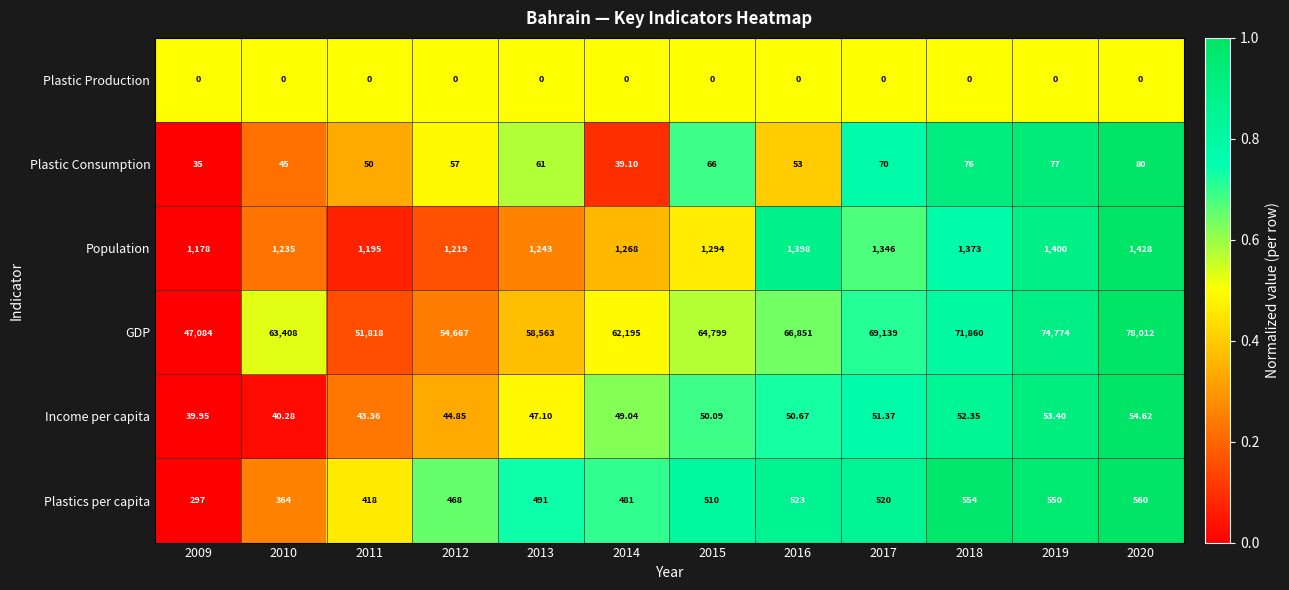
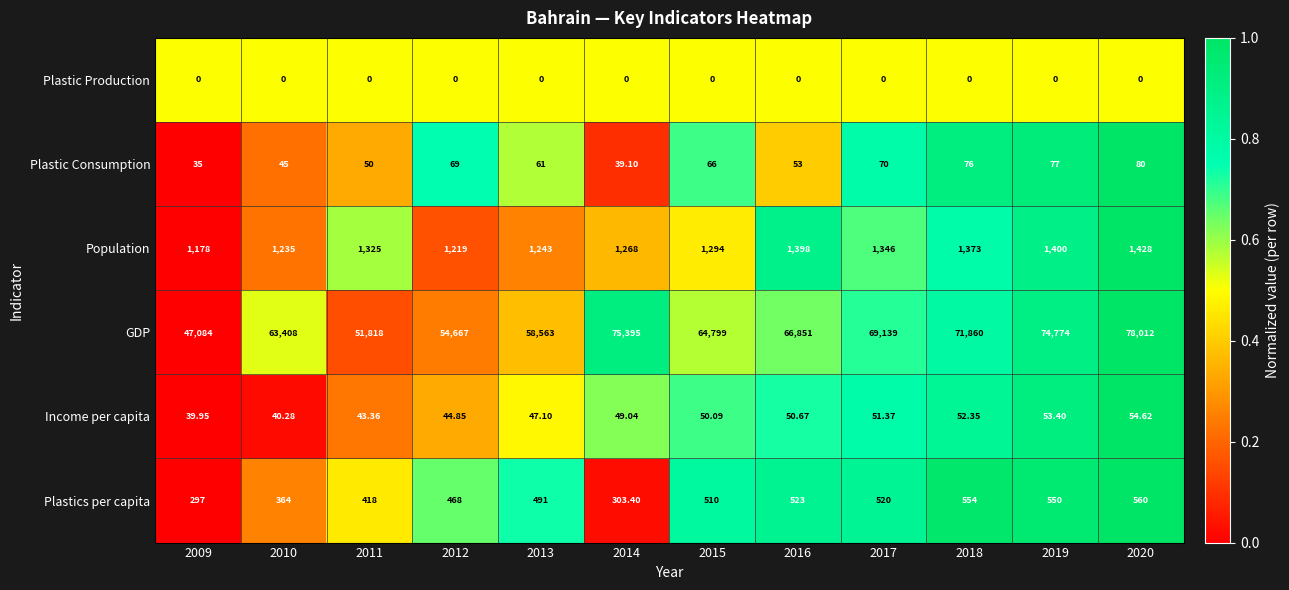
  {
    "Plastic Production": {
      "2009": "0",
      "2010": "0",
      "2011": "0",
      "2012": "0",
      "2013": "0",
      "2014": "0",
      "2015": "0",
      "2016": "0",
      "2017": "0",
      "2018": "0",
      "2019": "0",
      "2020": "0"
    },
    "Plastic Consumption": {
      "2009": "35",
      "2010": "45",
      "2011": "50",
-     "2012": "57",
+     "2012": "69",
      "2013": "61",
      "2014": "39.10",
      "2015": "66",
      "2016": "53",
      "2017": "70",
      "2018": "76",
      "2019": "77",
      "2020": "80"
    },
    "Population": {
      "2009": "1,178",
      "2010": "1,235",
-     "2011": "1,195",
+     "2011": "1,325",
      "2012": "1,219",
      "2013": "1,243",
      "2014": "1,268",
      "2015": "1,294",
      "2016": "1,398",
      "2017": "1,346",
      "2018": "1,373",
      "2019": "1,400",
      "2020": "1,428"
    },
    "GDP": {
      "2009": "47,084",
      "2010": "63,408",
      "2011": "51,818",
      "2012": "54,667",
      "2013": "58,563",
-     "2014": "62,195",
+     "2014": "75,395",
      "2015": "64,799",
      "2016": "66,851",
      "2017": "69,139",
      "2018": "71,860",
      "2019": "74,774",
      "2020": "78,012"
    },
    "Income per capita": {
      "2009": "39.95",
      "2010": "40.28",
      "2011": "43.36",
      "2012": "44.85",
      "2013": "47.10",
      "2014": "49.04",
      "2015": "50.09",
      "2016": "50.67",
      "2017": "51.37",
      "2018": "52.35",
      "2019": "53.40",
      "2020": "54.62"
    },
    "Plastics per capita": {
      "2009": "297",
      "2010": "364",
      "2011": "418",
      "2012": "468",
      "2013": "491",
-     "2014": "481",
+     "2014": "303.40",
      "2015": "510",
      "2016": "523",
      "2017": "520",
      "2018": "554",
      "2019": "550",
      "2020": "560"
    }
  }
